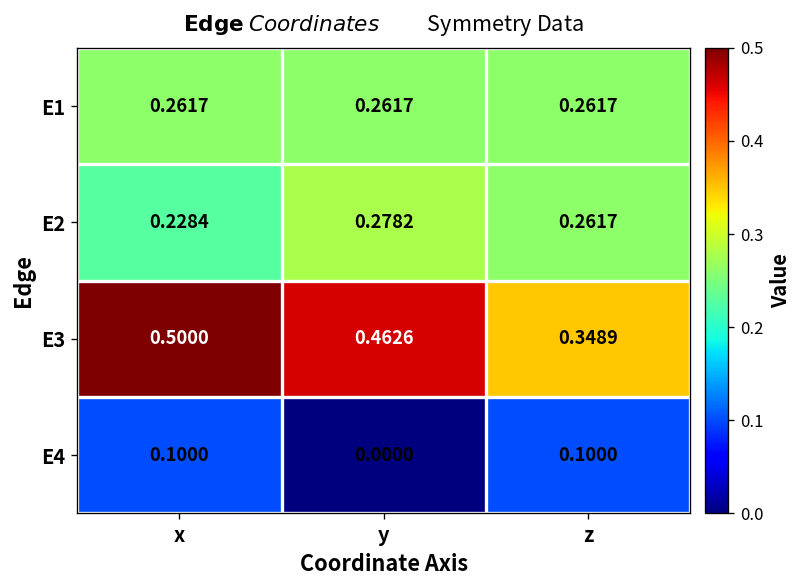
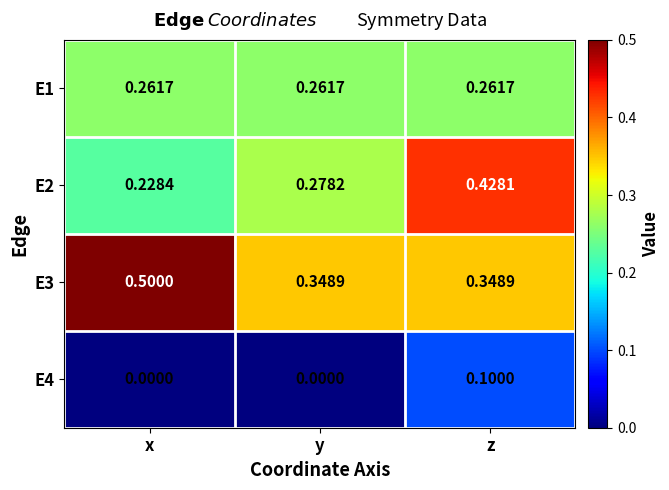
  {
    "E1": {
      "x": 0.2617,
      "y": 0.2617,
      "z": 0.2617
    },
    "E2": {
      "x": 0.2284,
      "y": 0.2782,
-     "z": 0.2617
+     "z": 0.4281
    },
    "E3": {
      "x": 0.5000,
-     "y": 0.4626,
+     "y": 0.3489,
      "z": 0.3489
    },
    "E4": {
-     "x": 0.1000,
+     "x": 0.0000,
      "y": 0.0000,
      "z": 0.1000
    }
  }
